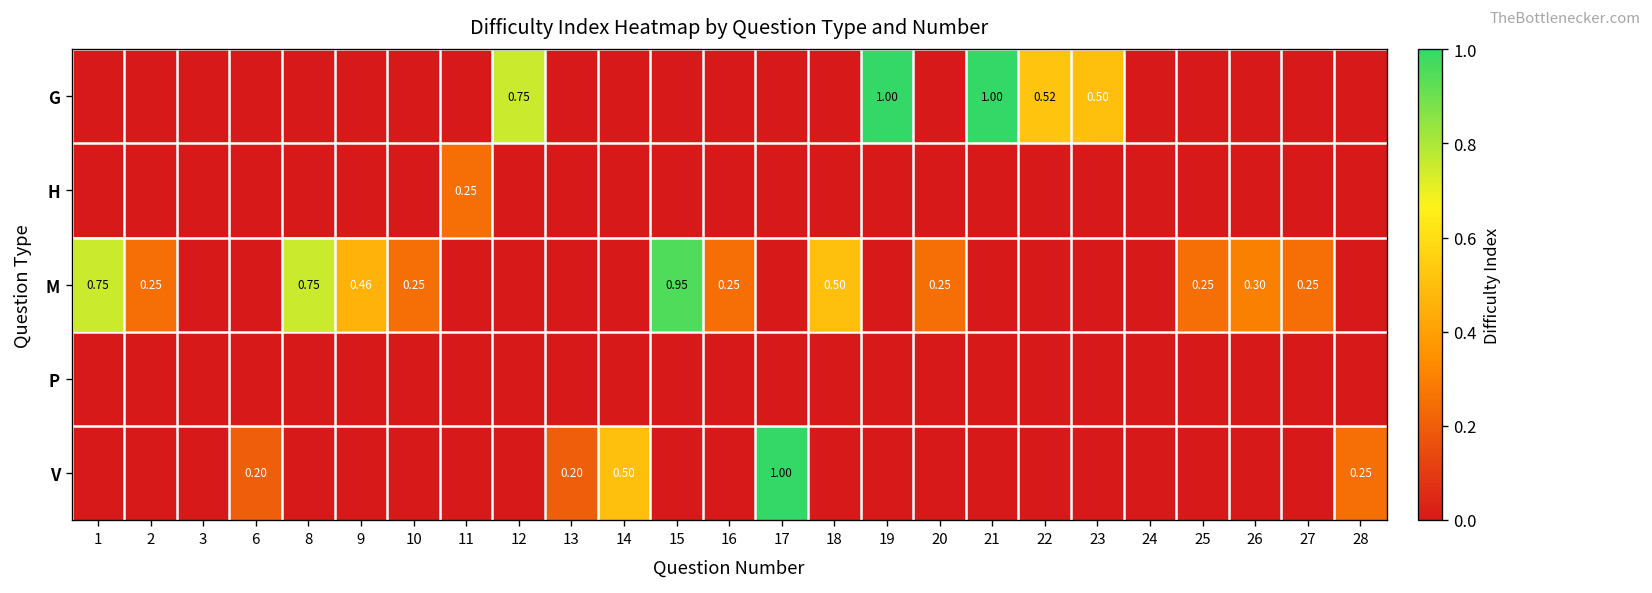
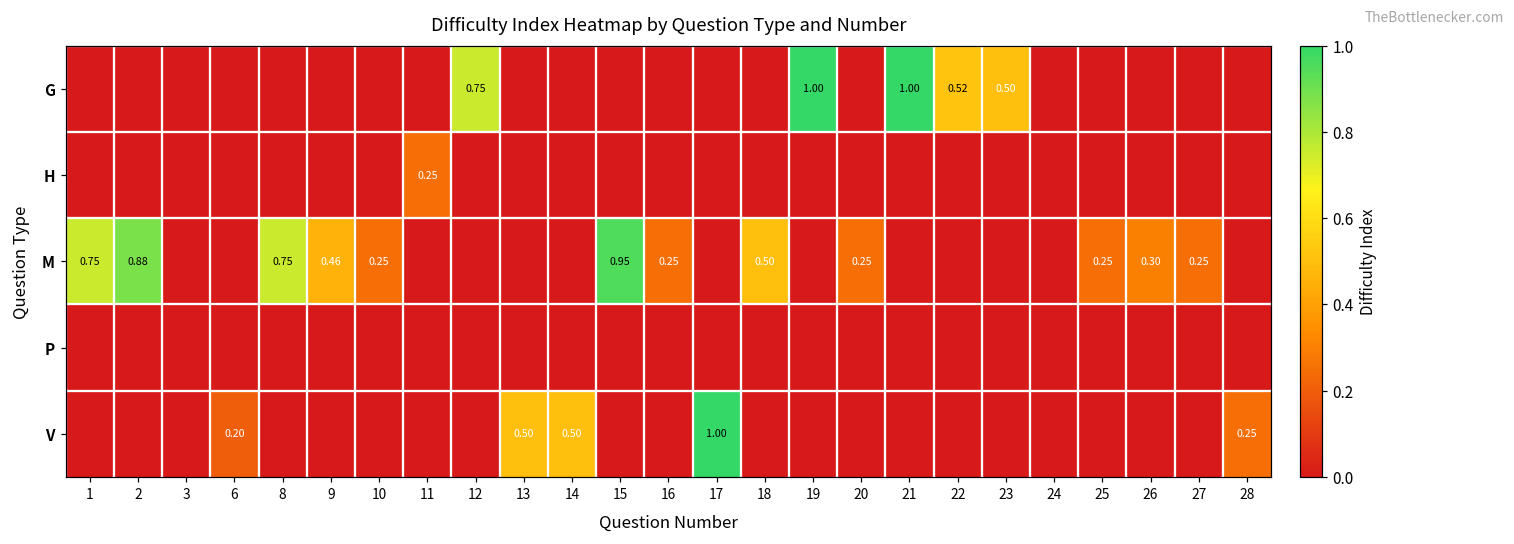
  {
    "G": {
      "12": 0.75,
      "19": 1.00,
      "21": 1.00,
      "22": 0.52,
      "23": 0.50
    },
    "H": {
      "11": 0.25
    },
    "M": {
      "1": 0.75,
-     "2": 0.25,
+     "2": 0.88,
      "8": 0.75,
      "9": 0.46,
      "10": 0.25,
      "15": 0.95,
      "16": 0.25,
      "18": 0.50,
      "20": 0.25,
      "25": 0.25,
      "26": 0.30,
      "27": 0.25
    },
    "V": {
      "6": 0.20,
-     "13": 0.20,
+     "13": 0.50,
      "14": 0.50,
      "17": 1.00,
      "28": 0.25
    }
  }
